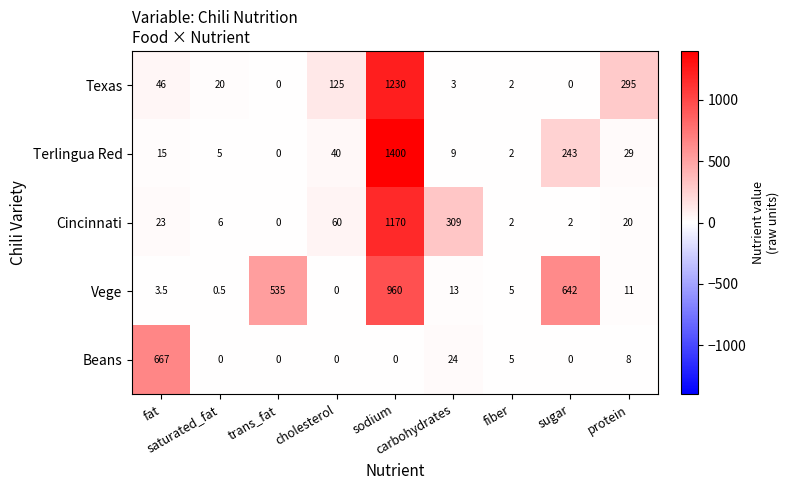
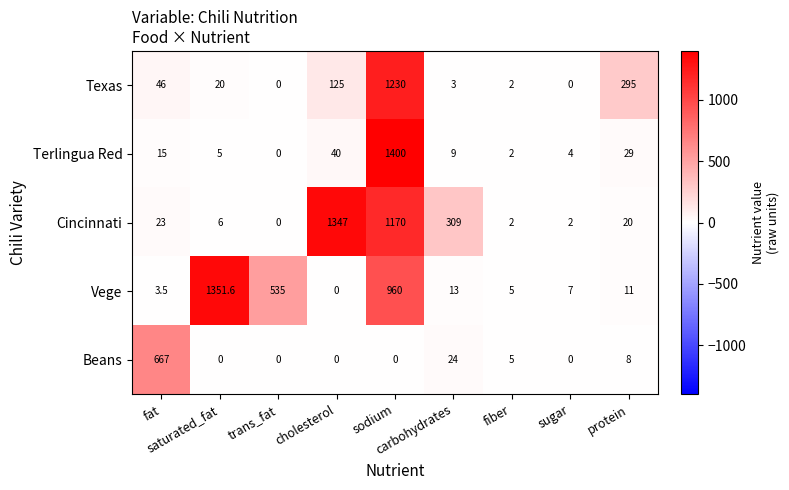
  {
    "Texas": {
      "fat": 46,
      "saturated_fat": 20,
      "trans_fat": 0,
      "cholesterol": 125,
      "sodium": 1230,
      "carbohydrates": 3,
      "fiber": 2,
      "sugar": 0,
      "protein": 295
    },
    "Terlingua Red": {
      "fat": 15,
      "saturated_fat": 5,
      "trans_fat": 0,
      "cholesterol": 40,
      "sodium": 1400,
      "carbohydrates": 9,
      "fiber": 2,
-     "sugar": 243,
+     "sugar": 4,
      "protein": 29
    },
    "Cincinnati": {
      "fat": 23,
      "saturated_fat": 6,
      "trans_fat": 0,
-     "cholesterol": 60,
+     "cholesterol": 1347,
      "sodium": 1170,
      "carbohydrates": 309,
      "fiber": 2,
      "sugar": 2,
      "protein": 20
    },
    "Vege": {
      "fat": 3.5,
-     "saturated_fat": 0.5,
+     "saturated_fat": 1351.6,
      "trans_fat": 535,
      "cholesterol": 0,
      "sodium": 960,
      "carbohydrates": 13,
      "fiber": 5,
-     "sugar": 642,
+     "sugar": 7,
      "protein": 11
    },
    "Beans": {
      "fat": 667,
      "saturated_fat": 0,
      "trans_fat": 0,
      "cholesterol": 0,
      "sodium": 0,
      "carbohydrates": 24,
      "fiber": 5,
      "sugar": 0,
      "protein": 8
    }
  }
